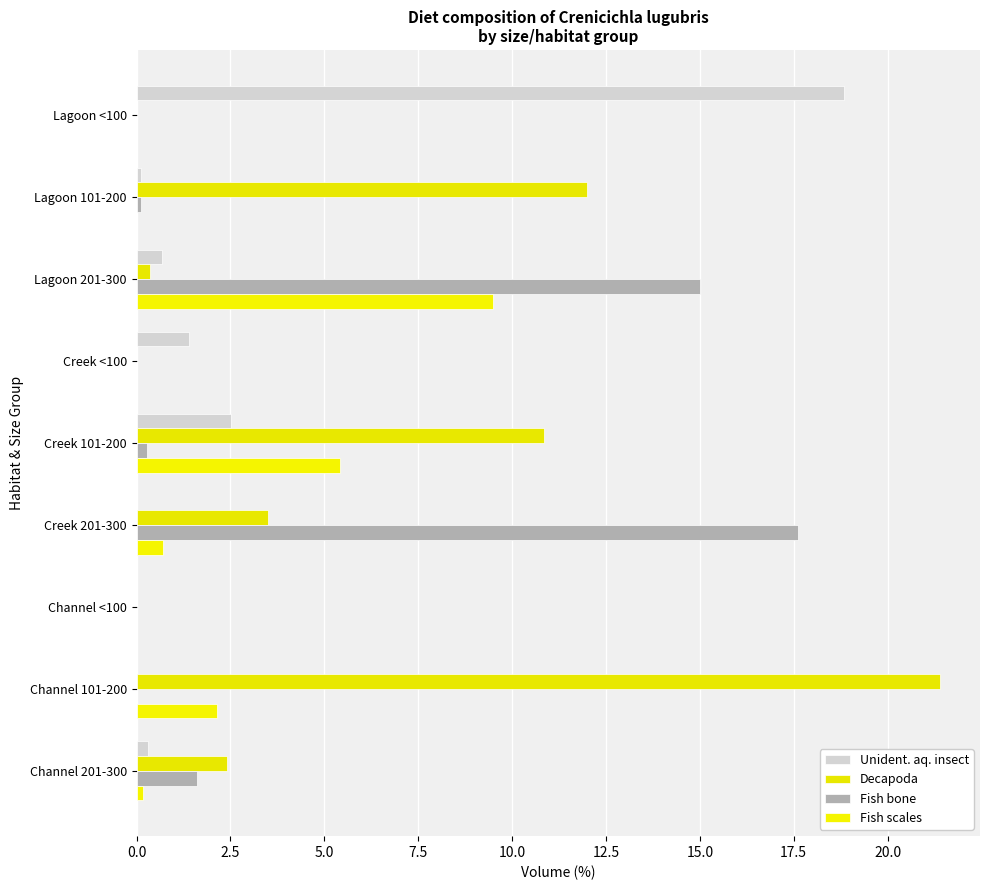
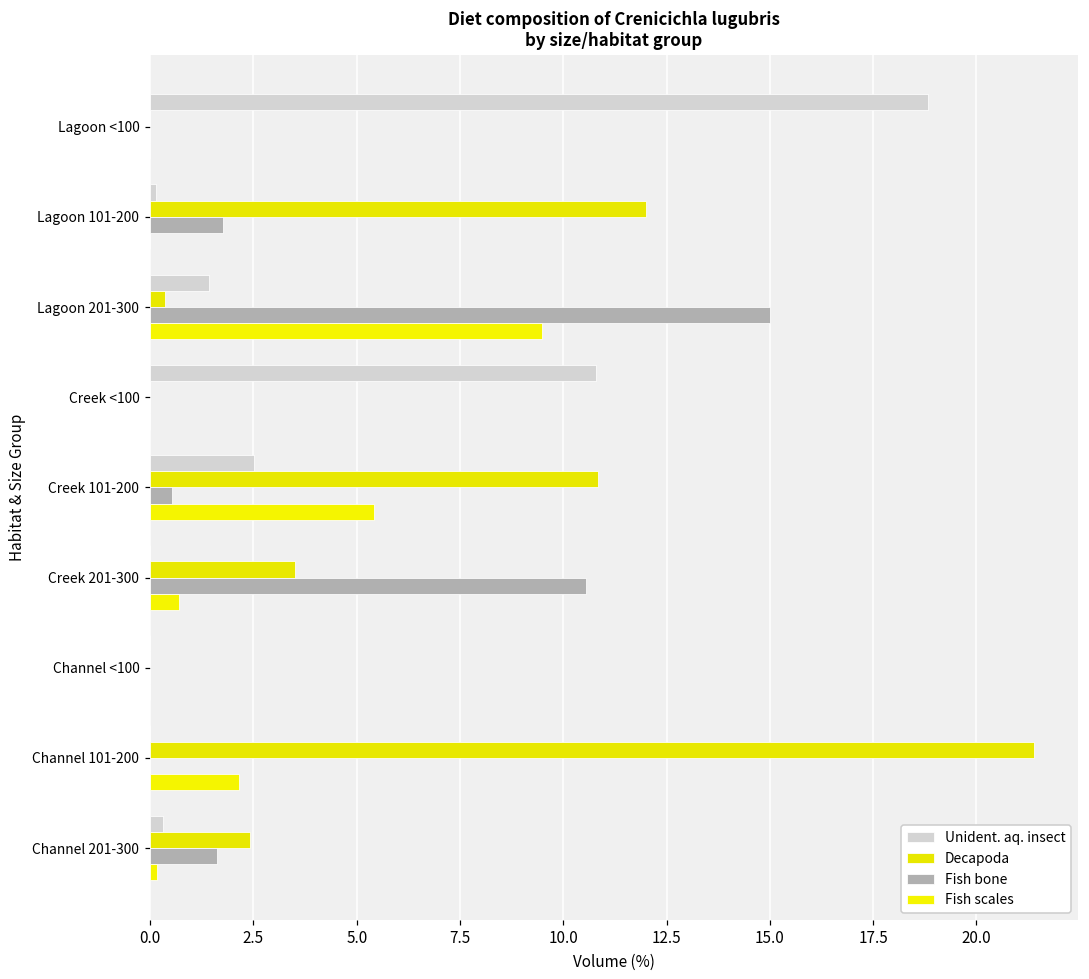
  {
    "Unident. aq. insect": {
      "Lagoon <100": 18.8,
      "Lagoon 101-200": 0.1,
-     "Lagoon 201-300": 0.7,
-     "Creek <100": 1.4,
+     "Lagoon 201-300": 1.4,
+     "Creek <100": 10.8,
      "Creek 101-200": 2.5,
      "Creek 201-300": 0.0,
      "Channel <100": 0.0,
      "Channel 101-200": 0.0,
      "Channel 201-300": 0.3
    },
    "Fish bone": {
      "Lagoon <100": 0.0,
-     "Lagoon 101-200": 0.1,
+     "Lagoon 101-200": 1.8,
      "Lagoon 201-300": 15.0,
      "Creek <100": 0.0,
-     "Creek 101-200": 0.3,
-     "Creek 201-300": 17.6,
+     "Creek 101-200": 0.5,
+     "Creek 201-300": 10.5,
      "Channel <100": 0.0,
      "Channel 101-200": 0.0,
      "Channel 201-300": 1.6
    }
  }
